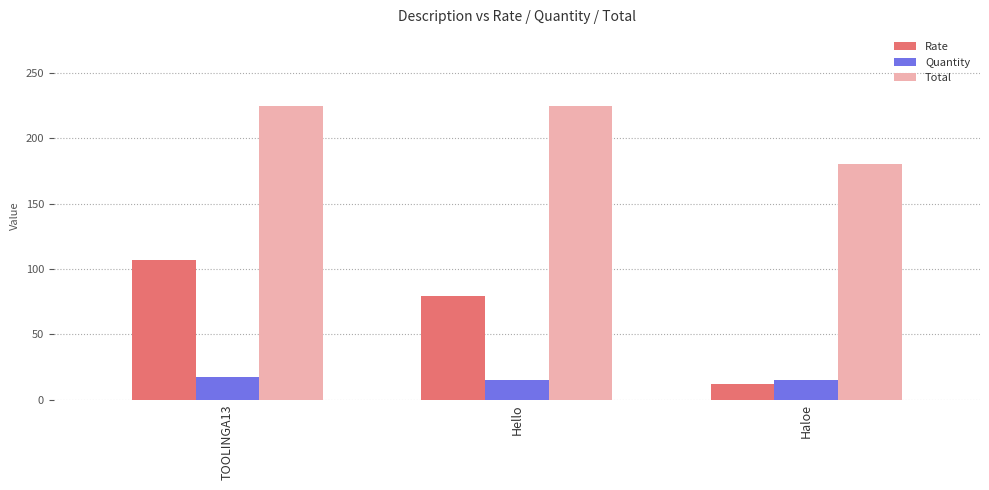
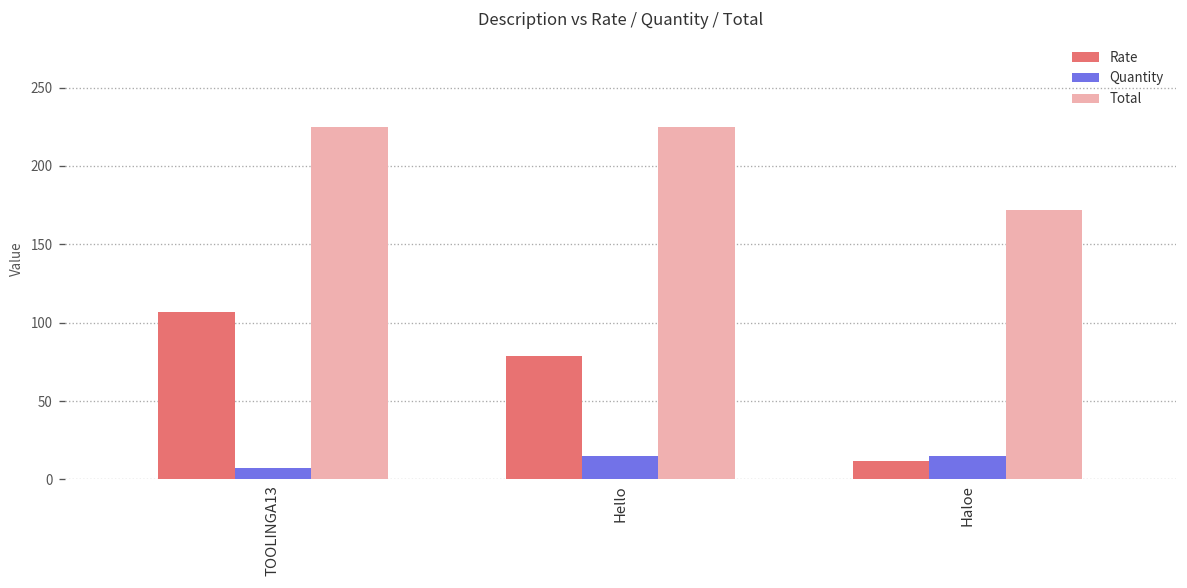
  {
    "Rate": {
      "TOOLINGA13": 107,
      "Hello": 79,
      "Haloe": 12
    },
    "Quantity": {
-     "TOOLINGA13": 17,
+     "TOOLINGA13": 7,
      "Hello": 15,
      "Haloe": 15
    },
    "Total": {
      "TOOLINGA13": 225,
      "Hello": 225,
-     "Haloe": 180
+     "Haloe": 172
    }
  }
